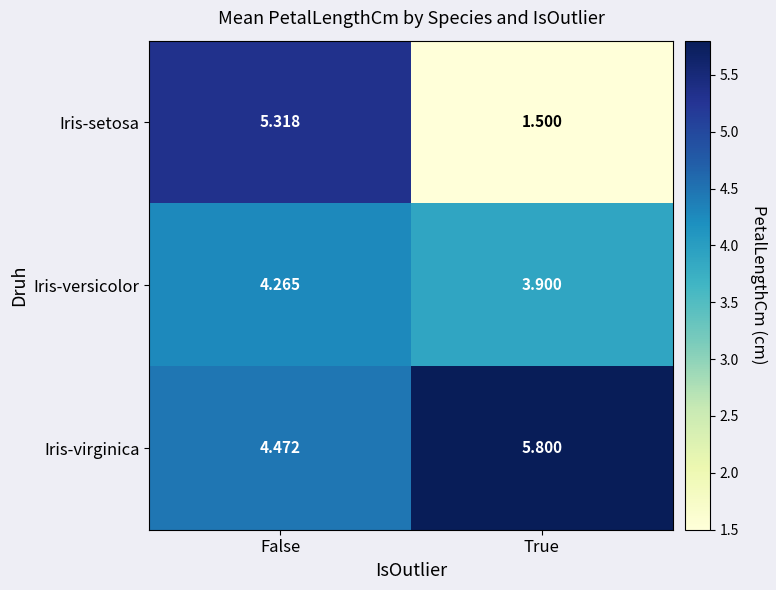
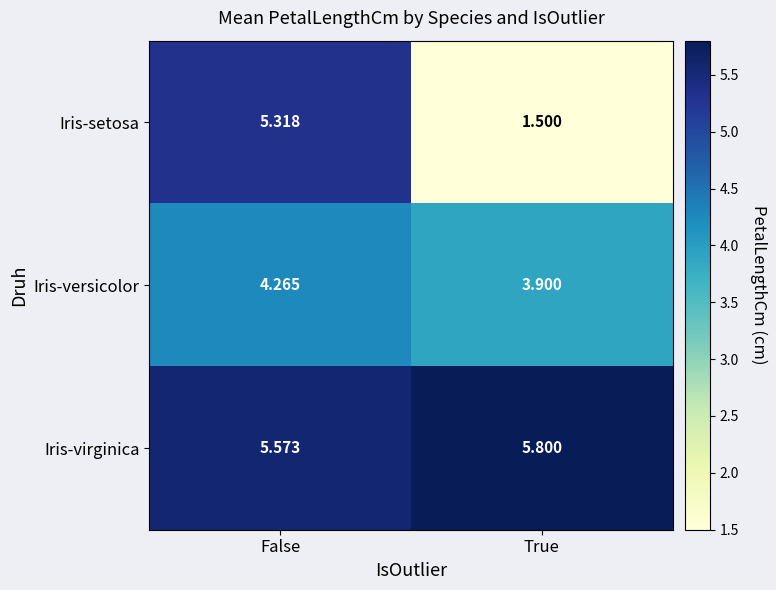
  {
    "Iris-setosa": {
      "False": 5.318,
      "True": 1.500
    },
    "Iris-versicolor": {
      "False": 4.265,
      "True": 3.900
    },
    "Iris-virginica": {
-     "False": 4.472,
+     "False": 5.573,
      "True": 5.800
    }
  }
